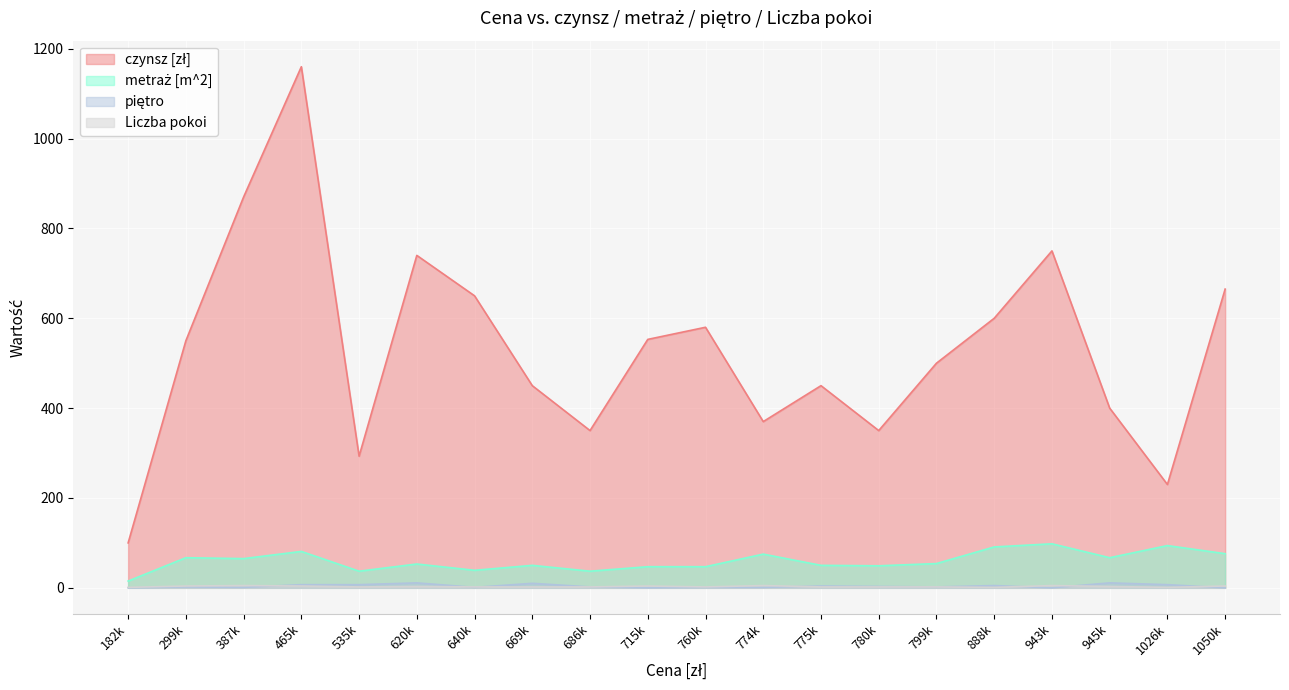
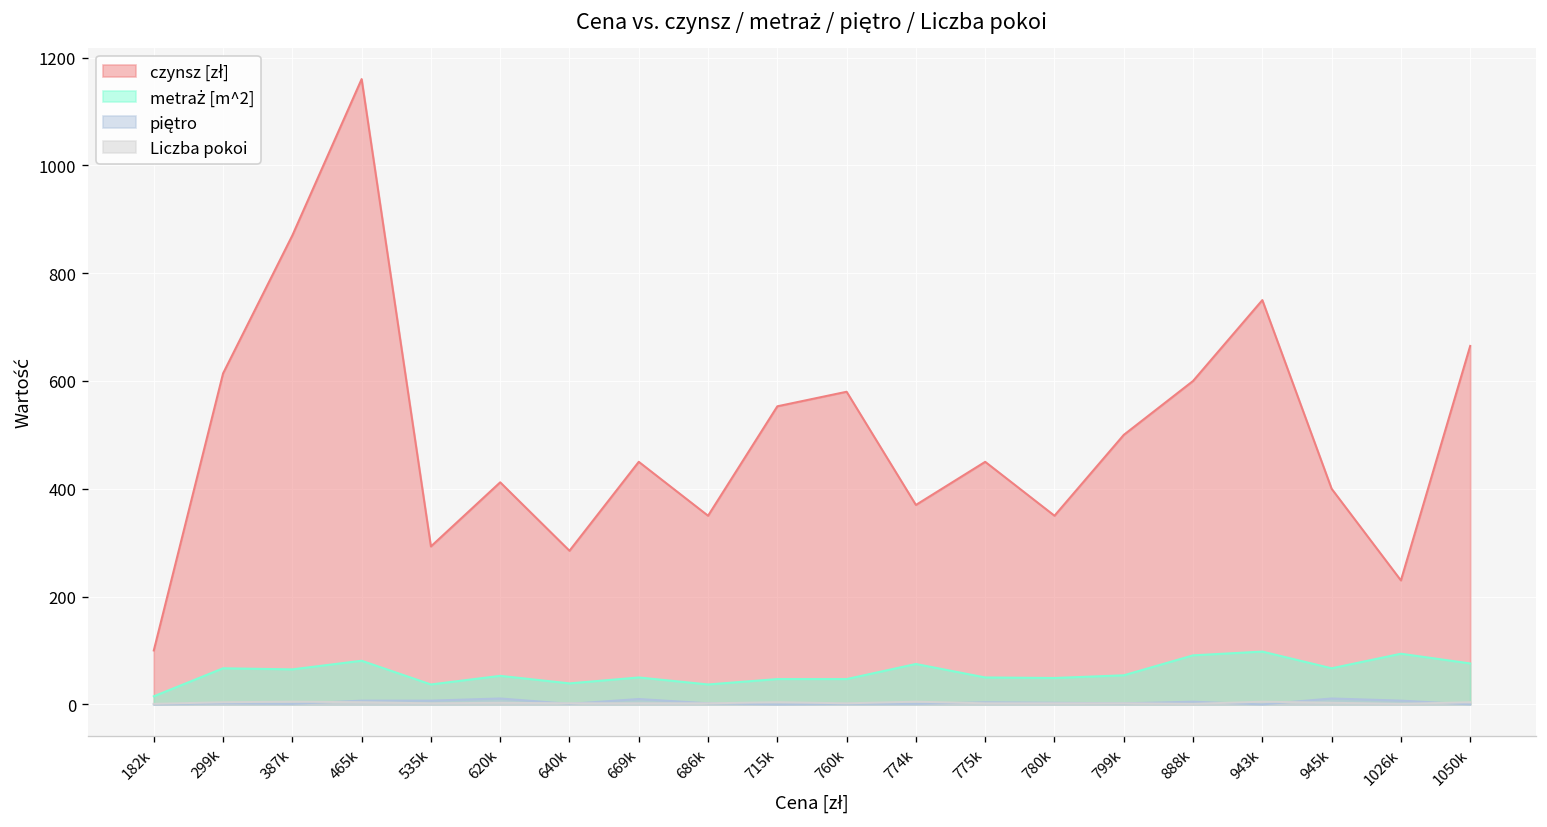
  {
    "czynsz [zł]": {
      "182k": 100,
-     "299k": 550,
+     "299k": 610,
      "387k": 870,
      "465k": 1160,
      "535k": 290,
-     "620k": 740,
-     "640k": 650,
+     "620k": 410,
+     "640k": 290,
      "669k": 450,
      "686k": 350,
      "715k": 550,
      "760k": 580,
      "774k": 370,
      "775k": 450,
      "780k": 350,
      "799k": 500,
      "888k": 600,
      "943k": 750,
      "945k": 400,
      "1026k": 230,
      "1050k": 670
    }
  }
